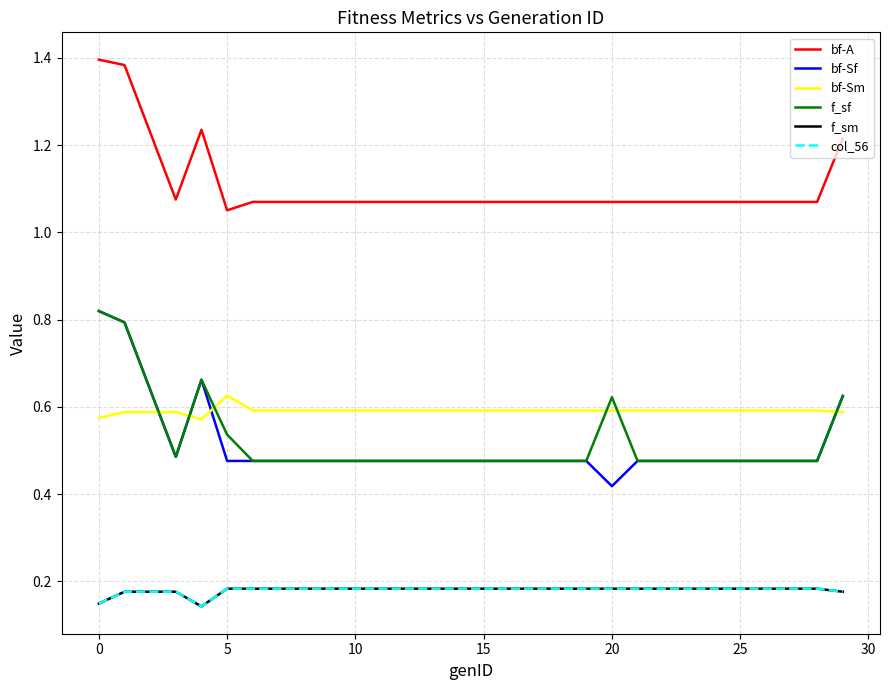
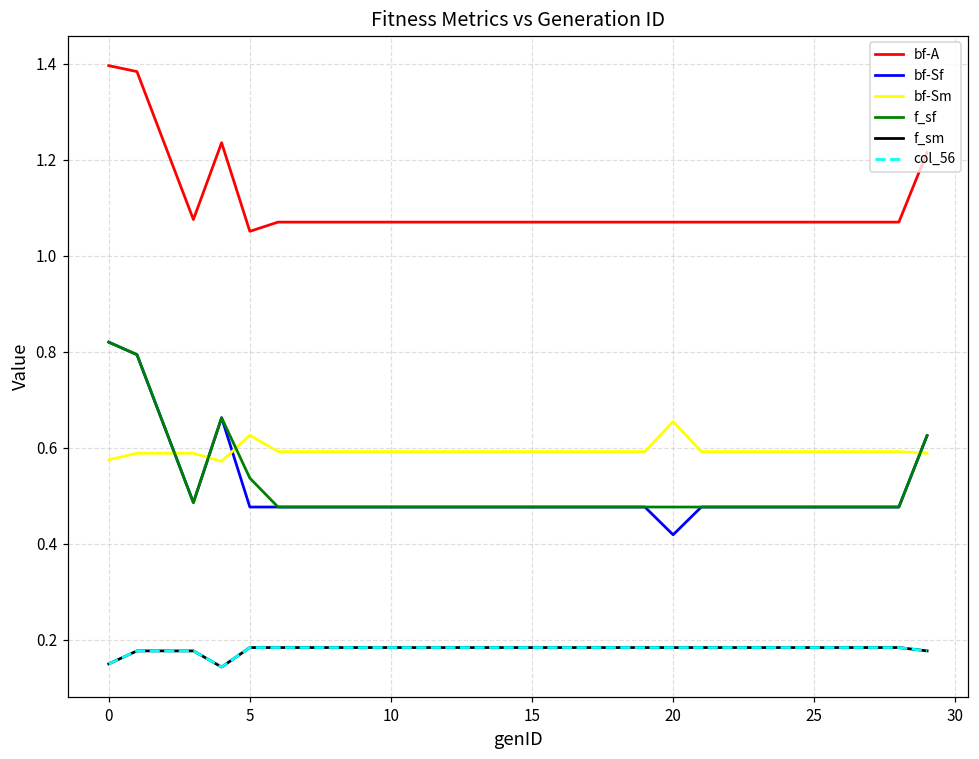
  {
    "bf-A": {
      "0": 1.40,
      "5": 1.05,
      "10": 1.07,
      "20": 1.07,
      "25": 1.07
    },
    "bf-Sf": {
      "5": 0.48,
      "20": 0.42
    },
    "bf-Sm": {
      "0": 0.57,
      "5": 0.63,
      "10": 0.59,
-     "20": 0.59,
+     "20": 0.65,
      "25": 0.59
    },
    "f_sf": {
      "5": 0.54,
-     "20": 0.62
+     "20": 0.48
    },
    "col_56": {
      "0": 0.15,
      "5": 0.18,
      "10": 0.18,
      "20": 0.18,
      "25": 0.18
    }
  }
